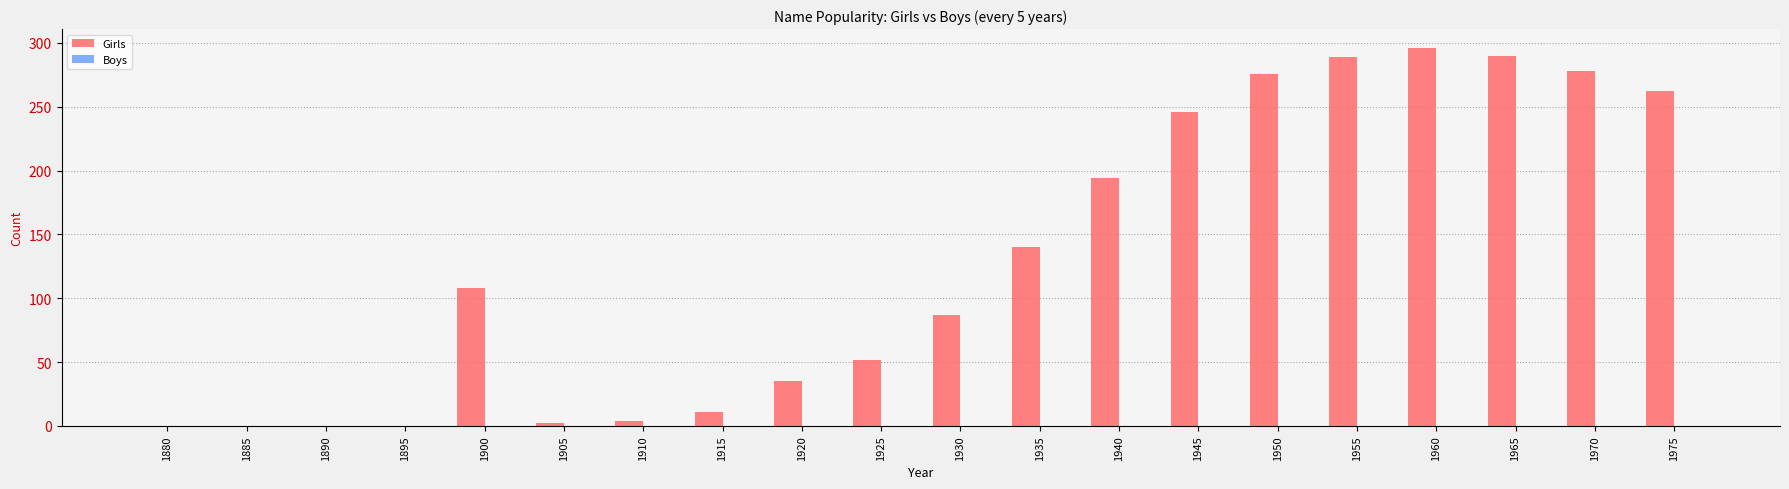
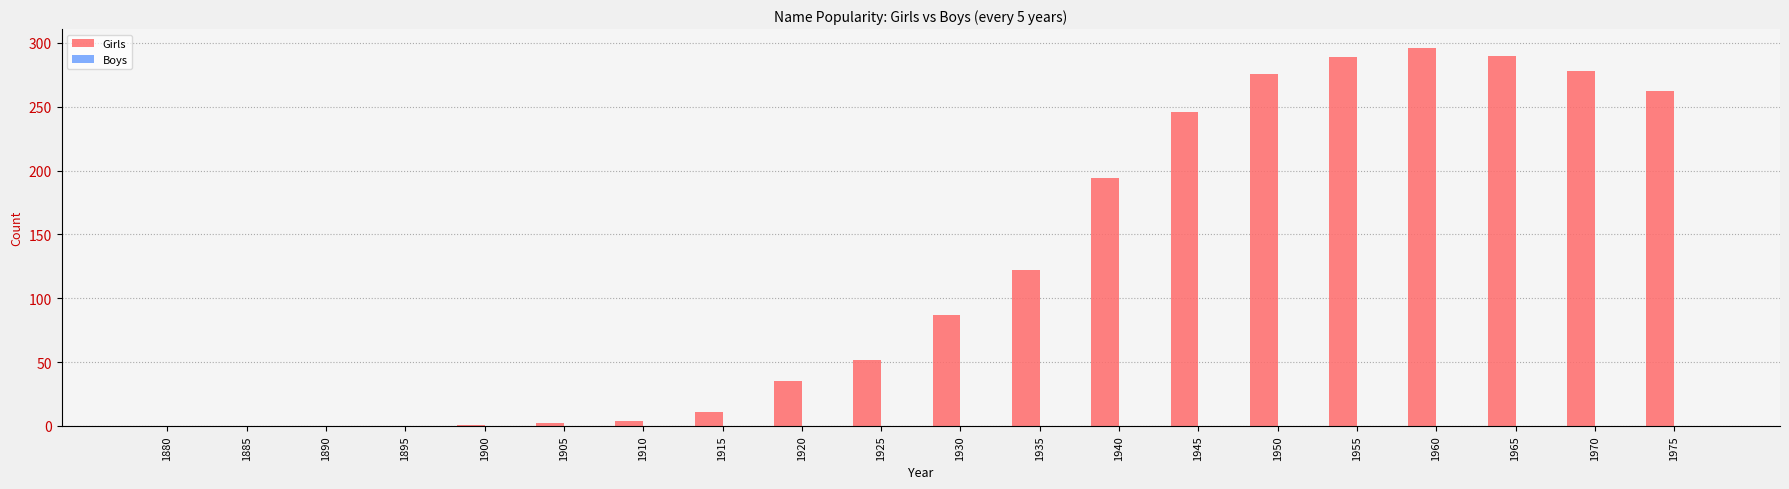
  {
    "Girls": {
      "1880": 0,
      "1885": 0,
      "1890": 0,
      "1895": 0,
-     "1900": 108,
+     "1900": 1,
      "1905": 2,
      "1910": 4,
      "1915": 11,
      "1920": 35,
      "1925": 52,
      "1930": 87,
-     "1935": 140,
+     "1935": 122,
      "1940": 194,
      "1945": 246,
      "1950": 276,
      "1955": 289,
      "1960": 296,
      "1965": 290,
      "1970": 278,
      "1975": 262
    },
    "Boys": {
      "1880": 0,
      "1885": 0,
      "1890": 0,
      "1895": 0,
      "1900": 0,
      "1905": 0,
      "1910": 0,
      "1915": 0,
      "1920": 0,
      "1925": 0,
      "1930": 0,
      "1935": 0,
      "1940": 0,
      "1945": 0,
      "1950": 0,
      "1955": 0,
      "1960": 0,
      "1965": 0,
      "1970": 0,
      "1975": 0
    }
  }
